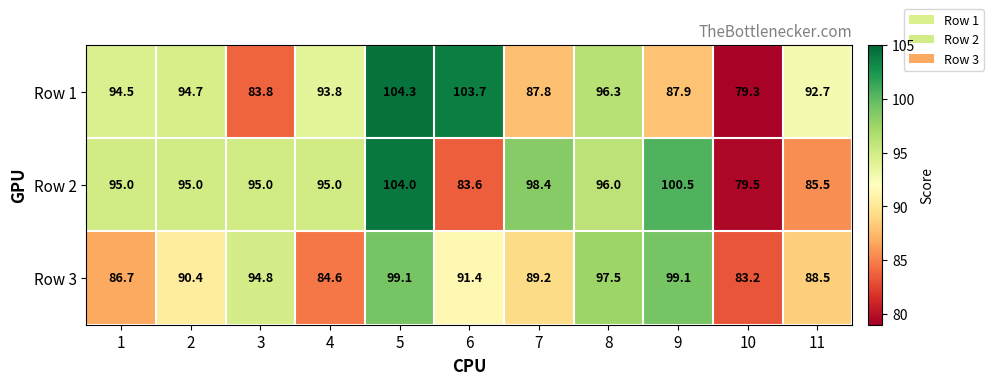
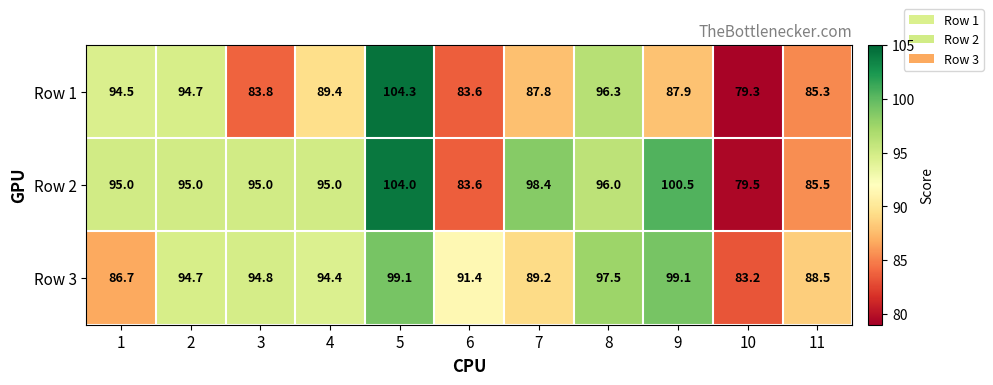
  {
    "Row 1": {
      "1": 94.5,
      "2": 94.7,
      "3": 83.8,
-     "4": 93.8,
+     "4": 89.4,
      "5": 104.3,
-     "6": 103.7,
+     "6": 83.6,
      "7": 87.8,
      "8": 96.3,
      "9": 87.9,
      "10": 79.3,
-     "11": 92.7
+     "11": 85.3
    },
    "Row 2": {
      "1": 95.0,
      "2": 95.0,
      "3": 95.0,
      "4": 95.0,
      "5": 104.0,
      "6": 83.6,
      "7": 98.4,
      "8": 96.0,
      "9": 100.5,
      "10": 79.5,
      "11": 85.5
    },
    "Row 3": {
      "1": 86.7,
-     "2": 90.4,
+     "2": 94.7,
      "3": 94.8,
-     "4": 84.6,
+     "4": 94.4,
      "5": 99.1,
      "6": 91.4,
      "7": 89.2,
      "8": 97.5,
      "9": 99.1,
      "10": 83.2,
      "11": 88.5
    }
  }
